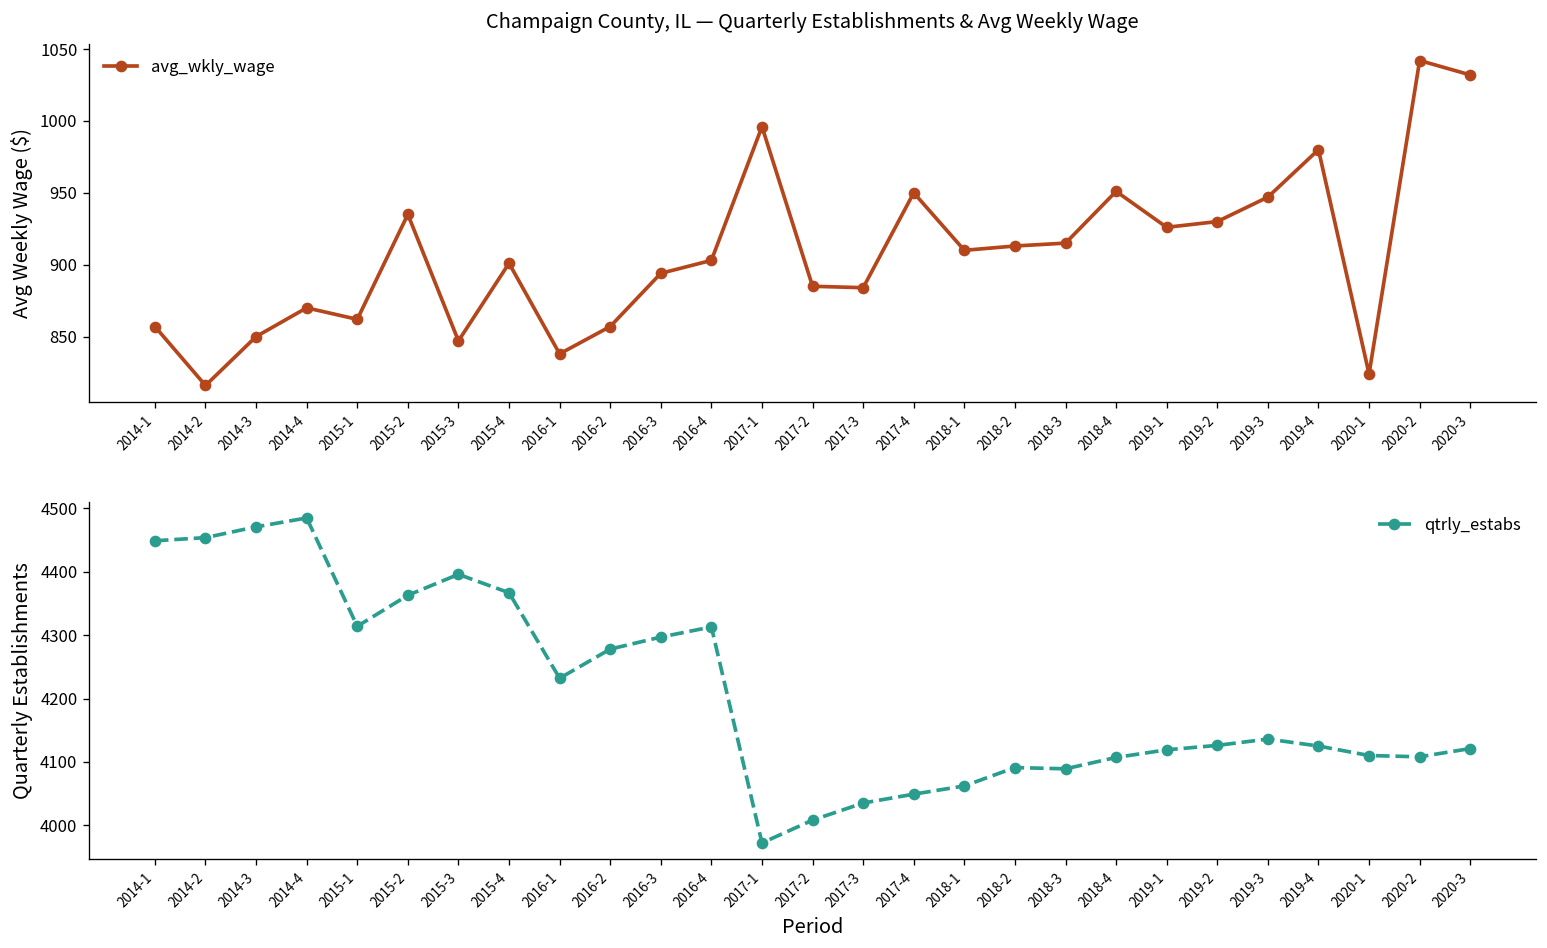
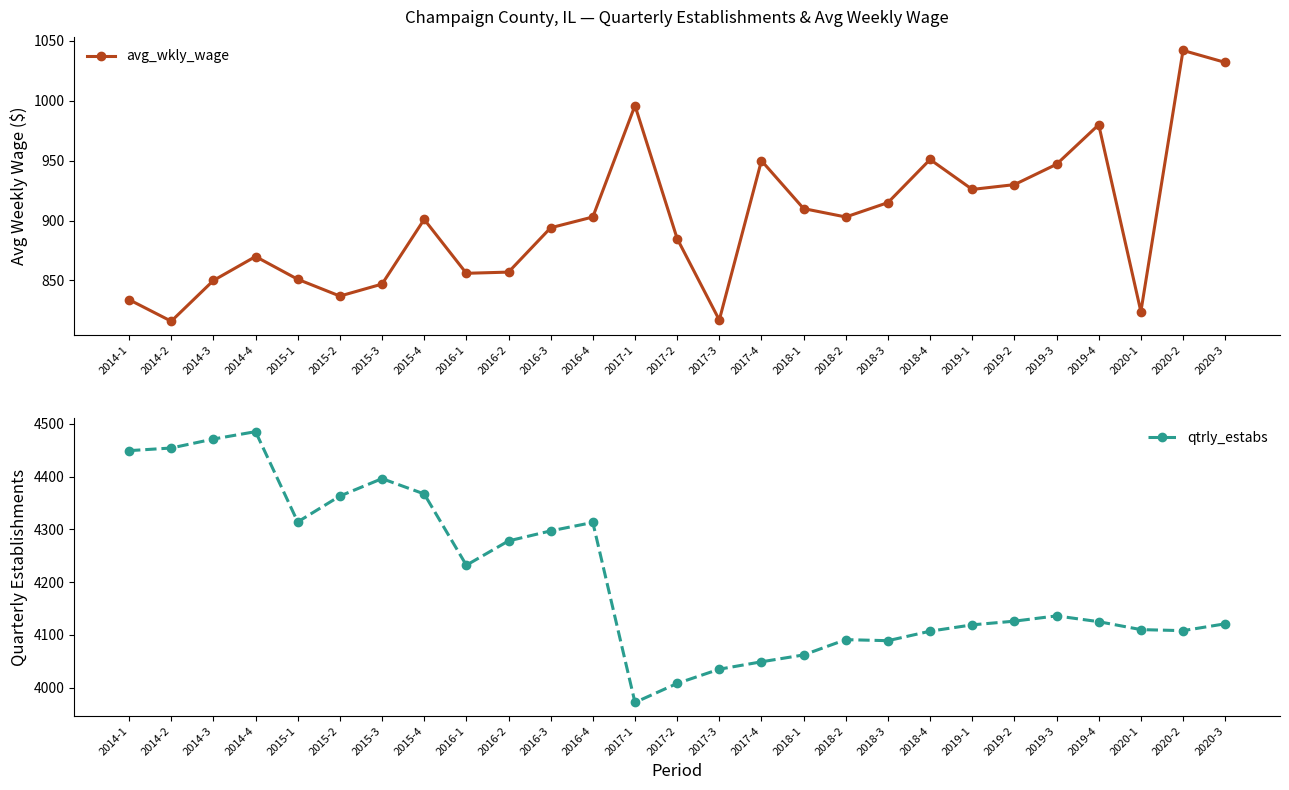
  {
    "Champaign County, IL — Quarterly Establishments & Avg Weekly Wage": {
-     "2014-1": 857,
+     "2014-1": 834,
      "2014-2": 816,
      "2014-3": 850,
      "2014-4": 870,
-     "2015-1": 862,
-     "2015-2": 935,
+     "2015-1": 851,
+     "2015-2": 837,
      "2015-3": 847,
      "2015-4": 901,
-     "2016-1": 838,
+     "2016-1": 856,
      "2016-2": 857,
      "2016-3": 894,
      "2016-4": 903,
      "2017-1": 996,
      "2017-2": 885,
-     "2017-3": 884,
+     "2017-3": 817,
      "2017-4": 950,
      "2018-1": 910,
-     "2018-2": 913,
+     "2018-2": 903,
      "2018-3": 915,
      "2018-4": 951,
      "2019-1": 926,
      "2019-2": 930,
      "2019-3": 947,
      "2019-4": 980,
      "2020-1": 824,
      "2020-2": 1042,
      "2020-3": 1032
    }
  }
